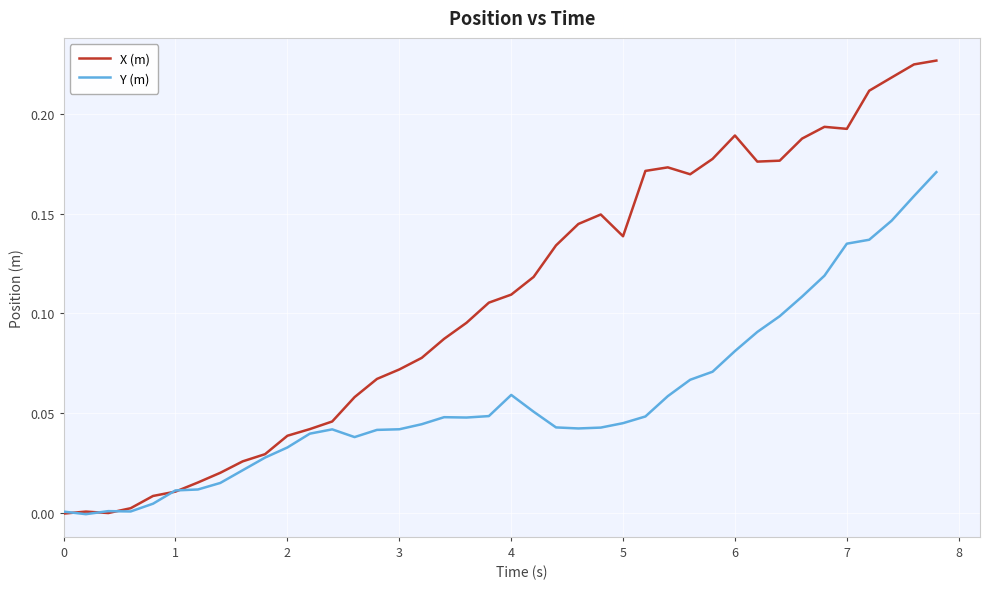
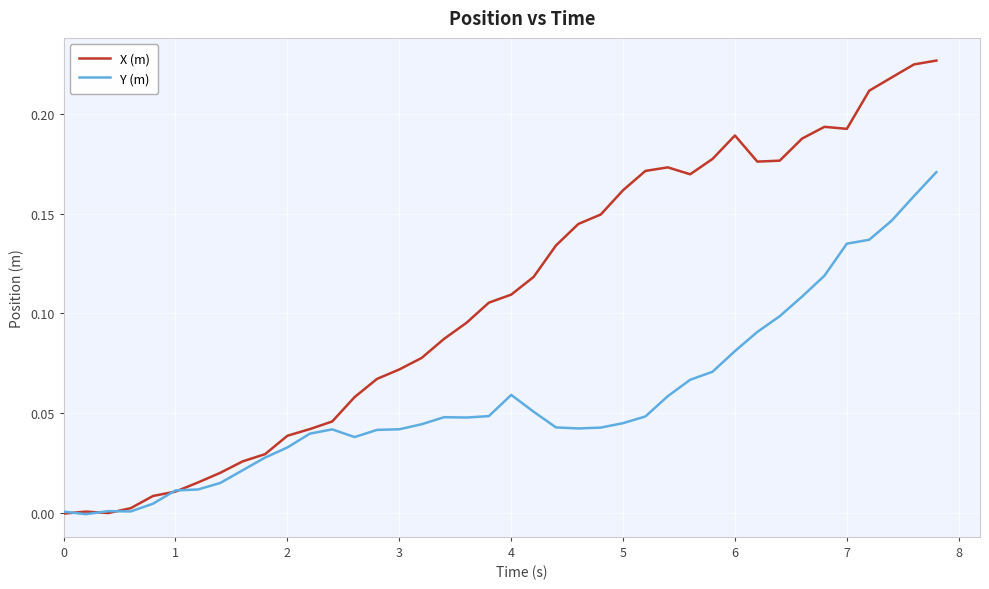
  {
    "X (m)": {
      "2": 0.039,
      "3": 0.072,
      "4": 0.109,
-     "5": 0.139,
+     "5": 0.162,
      "6": 0.189,
      "7": 0.192
    },
    "Y (m)": {
      "2": 0.033,
      "3": 0.042,
      "4": 0.059,
      "5": 0.045,
      "6": 0.081,
      "7": 0.135
    }
  }
